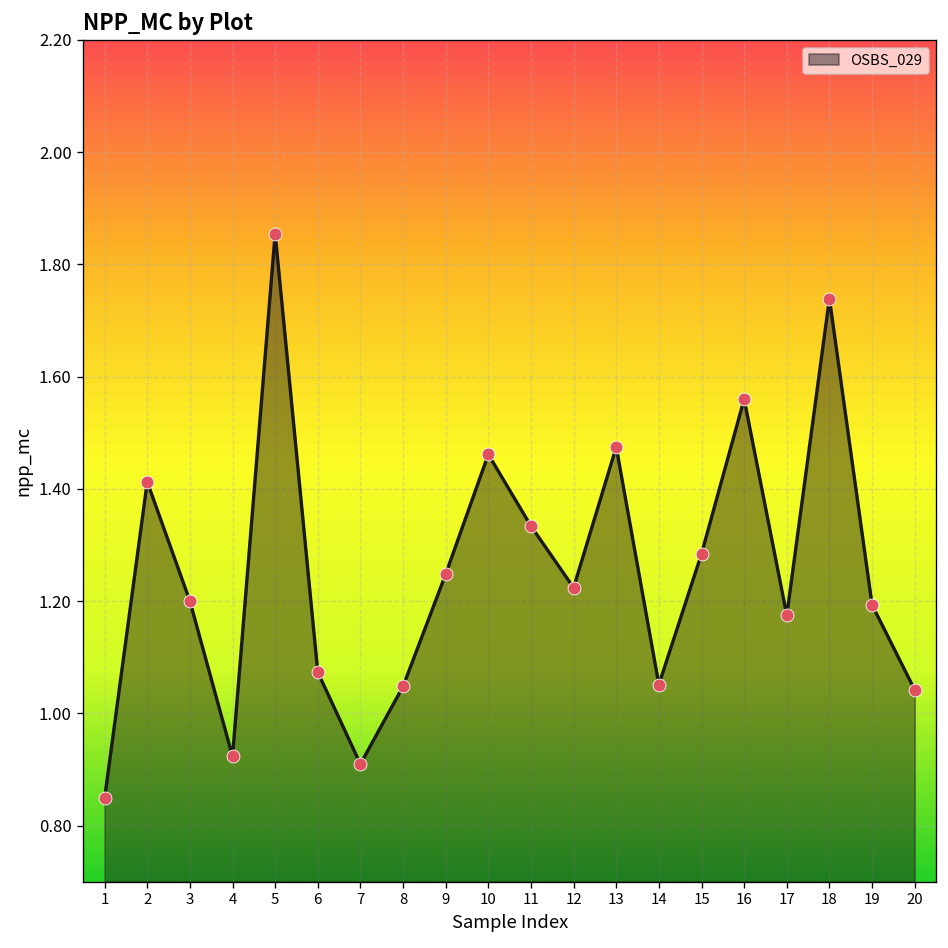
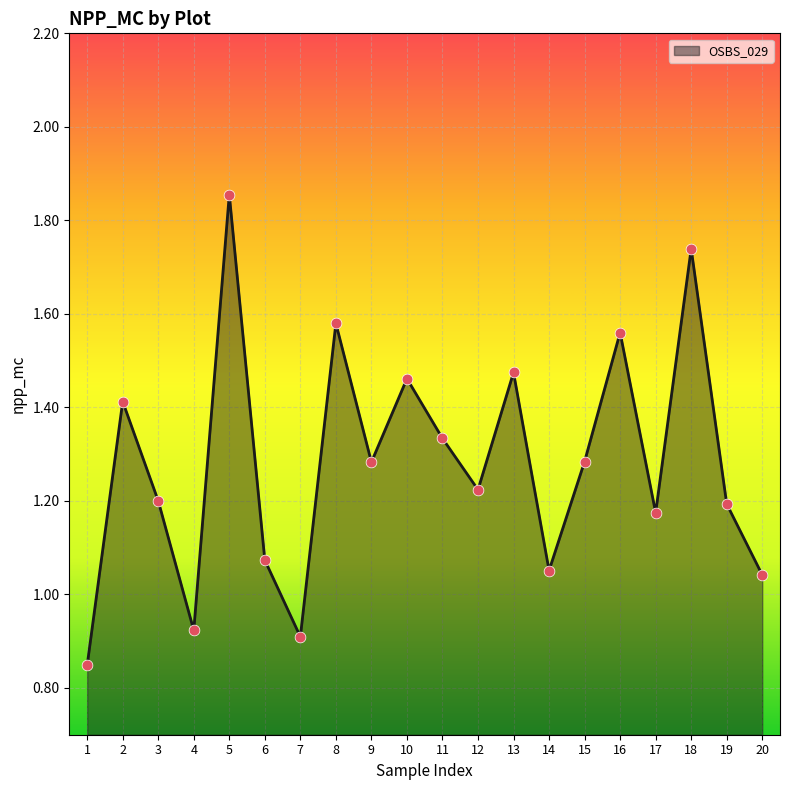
  {
    "1": 0.85,
    "2": 1.41,
    "3": 1.20,
    "4": 0.92,
    "5": 1.85,
    "6": 1.07,
    "7": 0.91,
-   "8": 1.05,
-   "9": 1.25,
+   "8": 1.58,
+   "9": 1.28,
    "10": 1.46,
    "11": 1.33,
    "12": 1.22,
    "13": 1.47,
    "14": 1.05,
    "15": 1.28,
    "16": 1.56,
    "17": 1.17,
    "18": 1.74,
    "19": 1.19,
    "20": 1.04
  }
